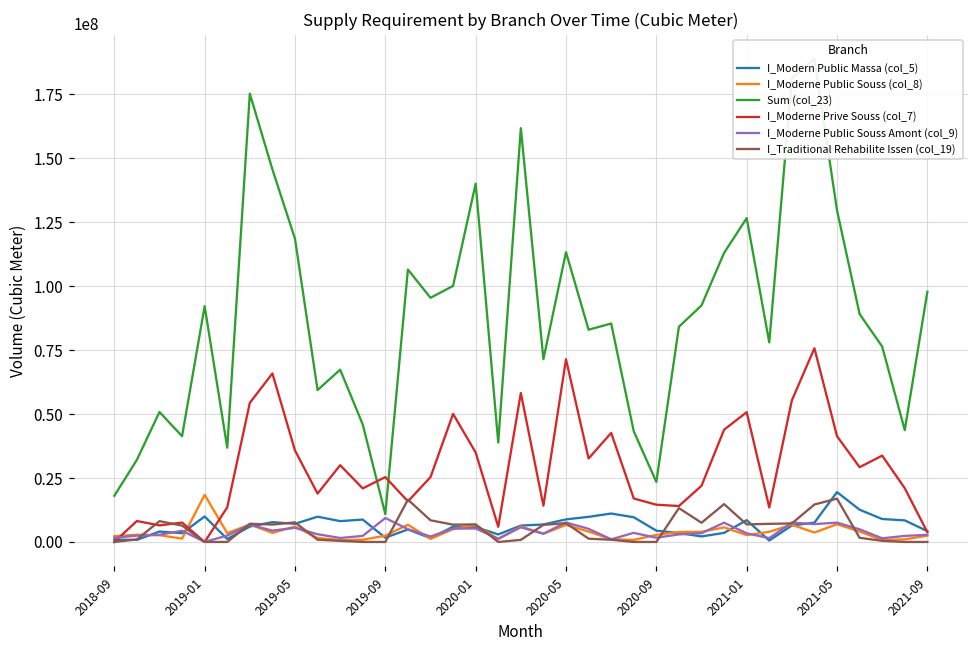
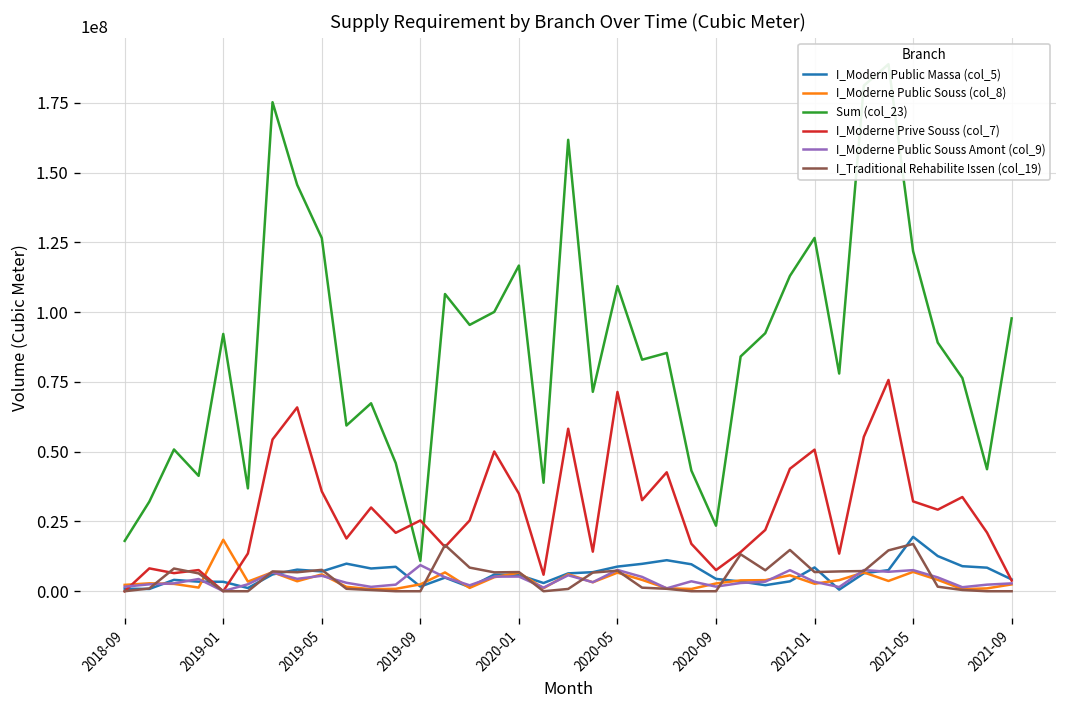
  {
    "I_Modern Public Massa (col_5)": {
-     "2019-01": 10000000,
+     "2019-01": 3000000,
      "2020-05": 9000000,
      "2020-09": 4000000,
      "2021-01": 9000000,
      "2021-05": 19000000
    },
    "I_Moderne Public Souss (col_8)": {
      "2019-01": 18000000,
      "2020-09": 3000000
    },
    "Sum (col_23)": {
      "2018-09": 18000000,
      "2019-01": 92000000,
-     "2019-05": 119000000,
+     "2019-05": 127000000,
      "2019-09": 11000000,
-     "2020-01": 140000000,
-     "2020-05": 113000000,
+     "2020-01": 117000000,
+     "2020-05": 109000000,
      "2020-09": 23000000,
      "2021-01": 127000000,
-     "2021-05": 130000000,
+     "2021-05": 122000000,
      "2021-09": 98000000
    },
    "I_Moderne Prive Souss (col_7)": {
      "2019-05": 36000000,
      "2019-09": 25000000,
      "2020-01": 35000000,
      "2020-05": 71000000,
-     "2020-09": 15000000,
+     "2020-09": 8000000,
      "2021-01": 51000000,
-     "2021-05": 41000000
+     "2021-05": 32000000
    },
    "I_Moderne Public Souss Amont (col_9)": {
      "2019-09": 9000000,
      "2020-09": 2000000
    },
    "I_Traditional Rehabilite Issen (col_19)": {
      "2019-09": 0,
      "2020-09": 0,
      "2021-01": 7000000,
      "2021-05": 17000000,
      "2021-09": 0
    }
  }
